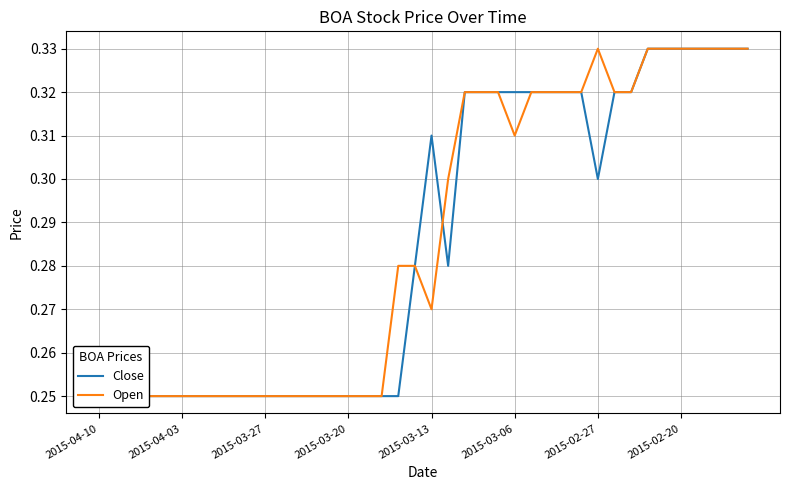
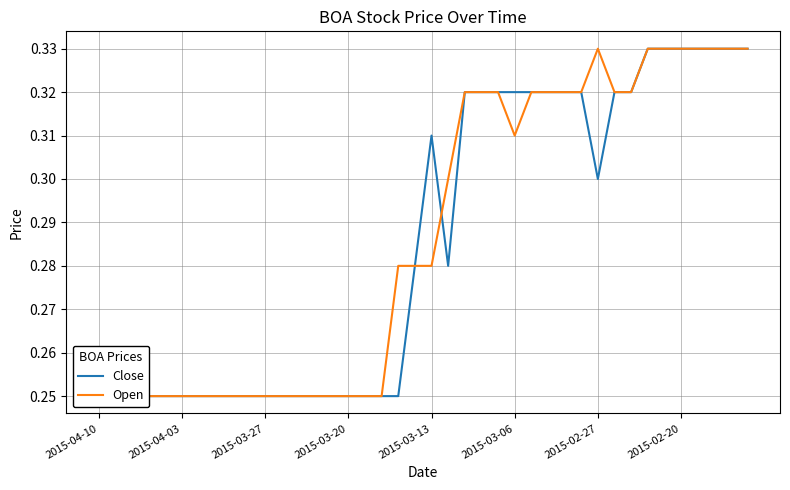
  {
    "Close": {
      "2015-03-13": 0.31,
      "2015-03-06": 0.32,
      "2015-02-27": 0.30
    },
    "Open": {
-     "2015-03-13": 0.27,
+     "2015-03-13": 0.28,
      "2015-03-06": 0.31,
      "2015-02-27": 0.33
    }
  }
